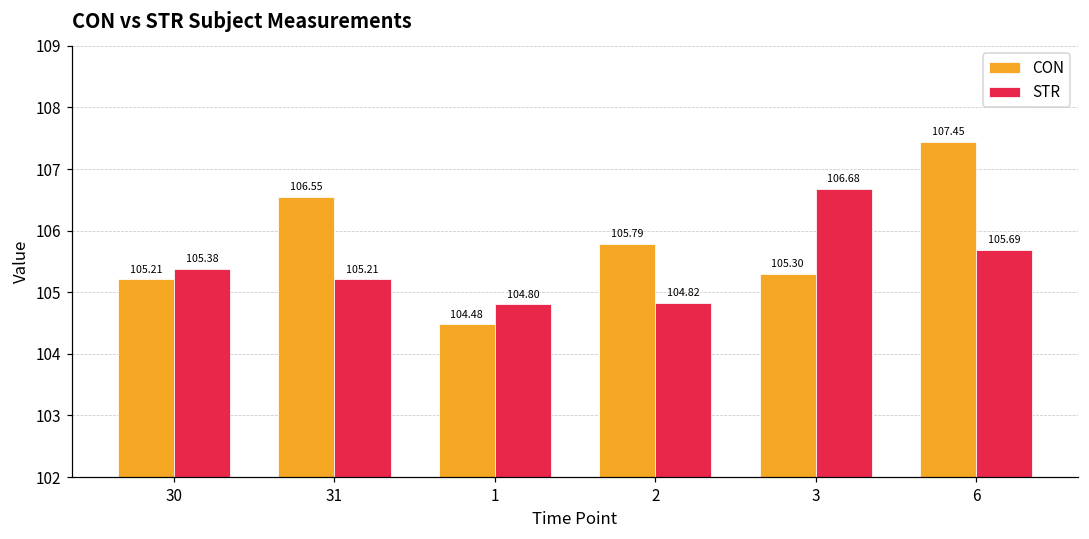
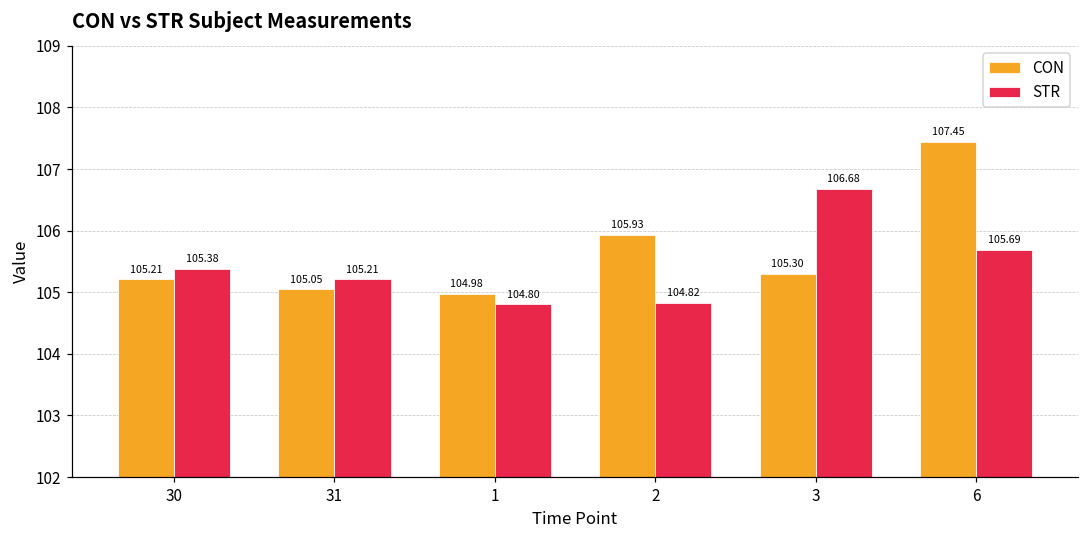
  {
    "CON": {
      "30": 105.21,
-     "31": 106.55,
-     "1": 104.48,
-     "2": 105.79,
+     "31": 105.05,
+     "1": 104.98,
+     "2": 105.93,
      "3": 105.30,
      "6": 107.45
    },
    "STR": {
      "30": 105.38,
      "31": 105.21,
      "1": 104.80,
      "2": 104.82,
      "3": 106.68,
      "6": 105.69
    }
  }
